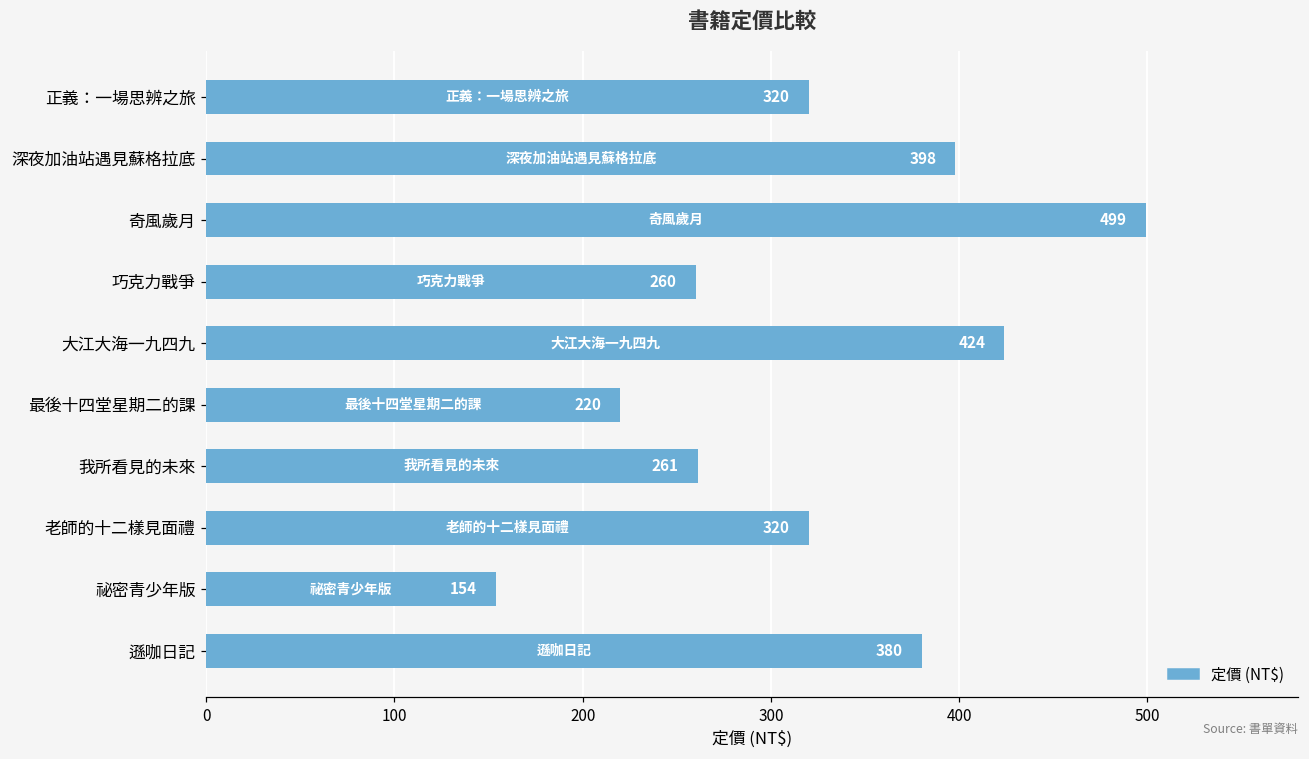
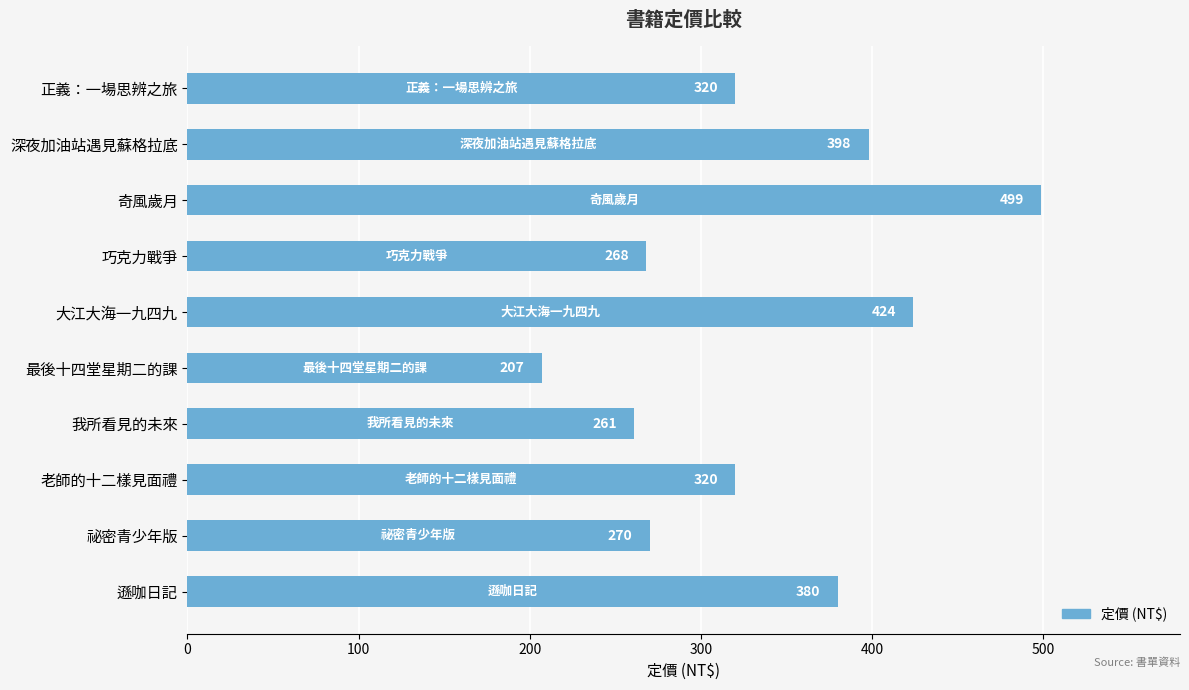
  {
    "正義：一場思辨之旅": 320,
    "深夜加油站遇見蘇格拉底": 398,
    "奇風歲月": 499,
-   "巧克力戰爭": 260,
+   "巧克力戰爭": 268,
    "大江大海一九四九": 424,
-   "最後十四堂星期二的課": 220,
+   "最後十四堂星期二的課": 207,
    "我所看見的未來": 261,
    "老師的十二樣見面禮": 320,
-   "祕密青少年版": 154,
+   "祕密青少年版": 270,
    "遜咖日記": 380
  }
